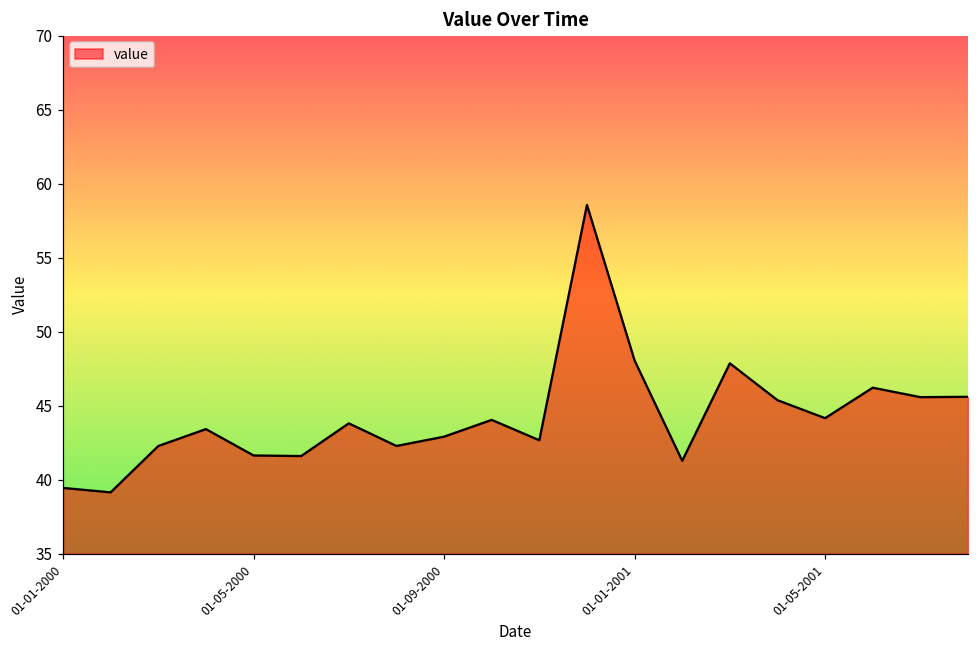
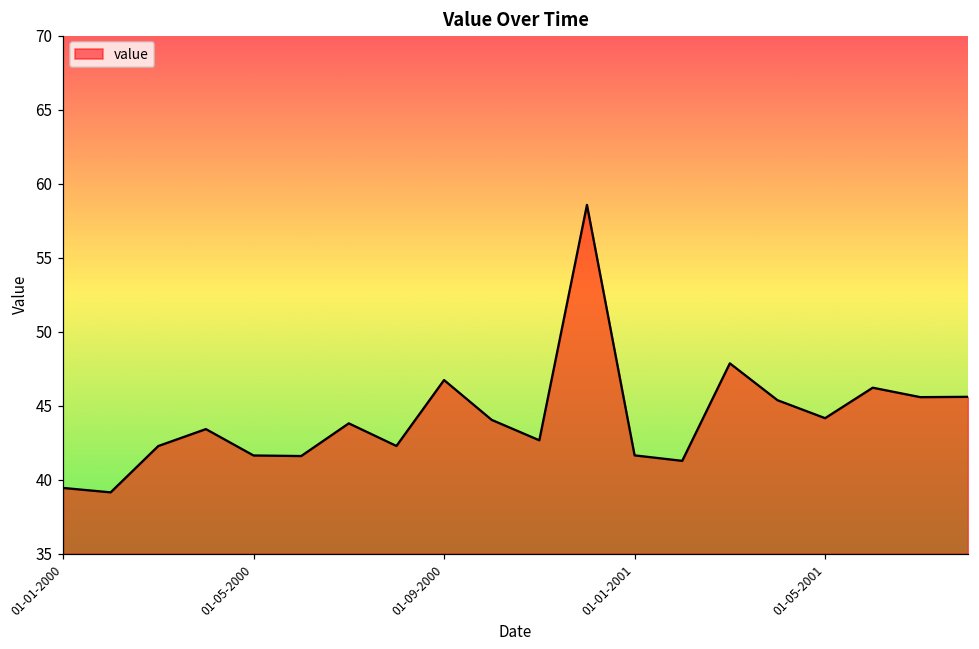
  {
    "01-01-2000": 39.4,
    "01-05-2000": 41.6,
-   "01-09-2000": 42.9,
-   "01-01-2001": 48.0,
+   "01-09-2000": 46.7,
+   "01-01-2001": 41.6,
    "01-05-2001": 44.2
  }
